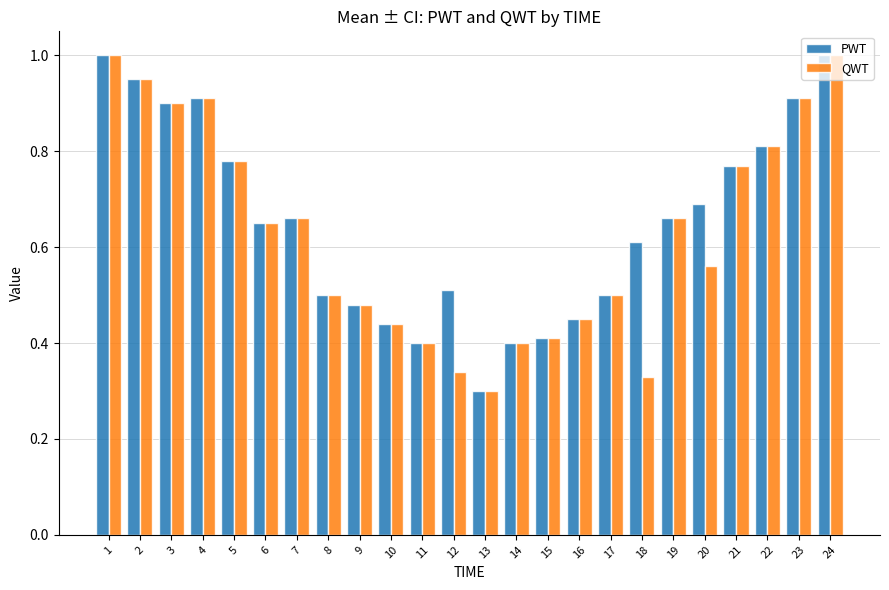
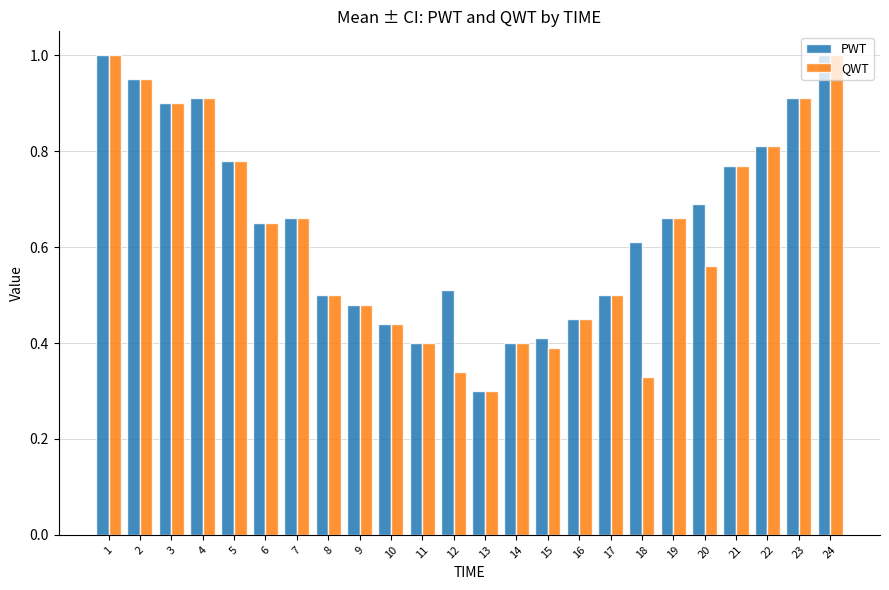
  {
    "PWT": {
      "1": 1.00,
      "2": 0.95,
      "3": 0.90,
      "4": 0.91,
      "5": 0.78,
      "6": 0.65,
      "7": 0.66,
      "8": 0.50,
      "9": 0.48,
      "10": 0.44,
      "11": 0.40,
      "12": 0.51,
      "13": 0.30,
      "14": 0.40,
      "15": 0.41,
      "16": 0.45,
      "17": 0.50,
      "18": 0.61,
      "19": 0.66,
      "20": 0.69,
      "21": 0.77,
      "22": 0.81,
      "23": 0.91
    },
    "QWT": {
      "1": 1.00,
      "2": 0.95,
      "3": 0.90,
      "4": 0.91,
      "5": 0.78,
      "6": 0.65,
      "7": 0.66,
      "8": 0.50,
      "9": 0.48,
      "10": 0.44,
      "11": 0.40,
      "12": 0.34,
      "13": 0.30,
      "14": 0.40,
-     "15": 0.41,
+     "15": 0.39,
      "16": 0.45,
      "17": 0.50,
      "18": 0.33,
      "19": 0.66,
      "20": 0.56,
      "21": 0.77,
      "22": 0.81,
      "23": 0.91
    }
  }
